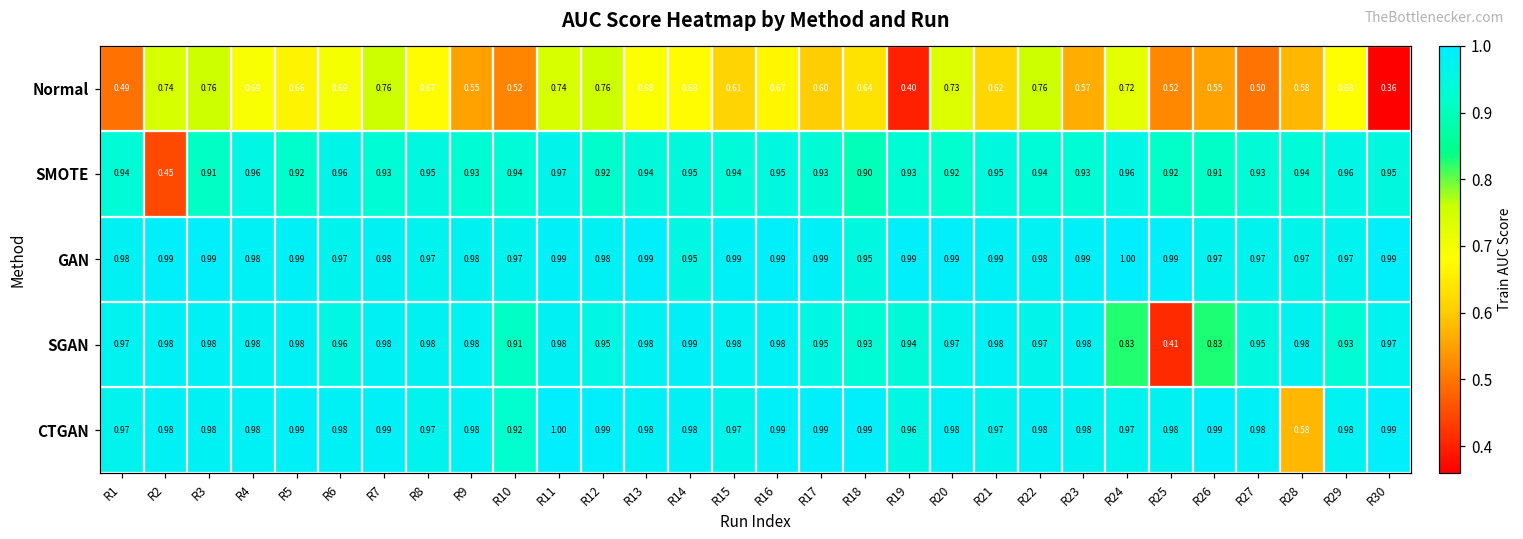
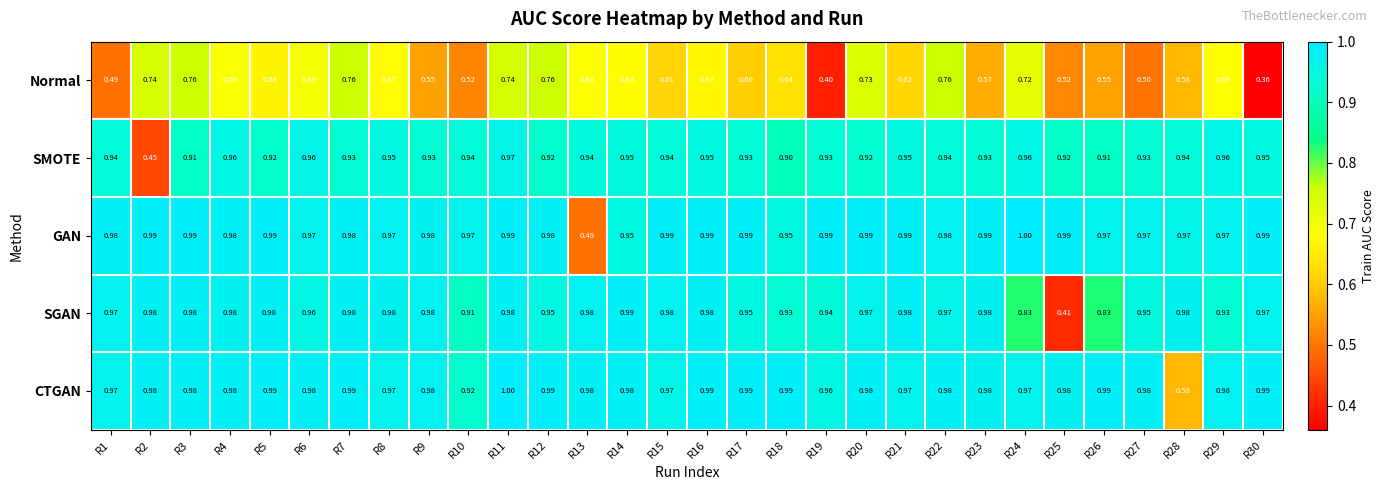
  {
    "Normal": {
      "R1": 0.49,
      "R2": 0.74,
      "R3": 0.76,
      "R4": 0.69,
      "R5": 0.66,
      "R6": 0.69,
      "R7": 0.76,
      "R8": 0.67,
      "R9": 0.55,
      "R10": 0.52,
      "R11": 0.74,
      "R12": 0.76,
      "R13": 0.68,
      "R14": 0.68,
      "R15": 0.61,
      "R16": 0.67,
      "R17": 0.60,
      "R18": 0.64,
      "R19": 0.40,
      "R20": 0.73,
      "R21": 0.62,
      "R22": 0.76,
      "R23": 0.57,
      "R24": 0.72,
      "R25": 0.52,
      "R26": 0.55,
      "R27": 0.50,
      "R28": 0.58,
      "R29": 0.68,
      "R30": 0.36
    },
    "SMOTE": {
      "R1": 0.94,
      "R2": 0.45,
      "R3": 0.91,
      "R4": 0.96,
      "R5": 0.92,
      "R6": 0.96,
      "R7": 0.93,
      "R8": 0.95,
      "R9": 0.93,
      "R10": 0.94,
      "R11": 0.97,
      "R12": 0.92,
      "R13": 0.94,
      "R14": 0.95,
      "R15": 0.94,
      "R16": 0.95,
      "R17": 0.93,
      "R18": 0.90,
      "R19": 0.93,
      "R20": 0.92,
      "R21": 0.95,
      "R22": 0.94,
      "R23": 0.93,
      "R24": 0.96,
      "R25": 0.92,
      "R26": 0.91,
      "R27": 0.93,
      "R28": 0.94,
      "R29": 0.96,
      "R30": 0.95
    },
    "GAN": {
      "R1": 0.98,
      "R2": 0.99,
      "R3": 0.99,
      "R4": 0.98,
      "R5": 0.99,
      "R6": 0.97,
      "R7": 0.98,
      "R8": 0.97,
      "R9": 0.98,
      "R10": 0.97,
      "R11": 0.99,
      "R12": 0.98,
-     "R13": 0.99,
+     "R13": 0.49,
      "R14": 0.95,
      "R15": 0.99,
      "R16": 0.99,
      "R17": 0.99,
      "R18": 0.95,
      "R19": 0.99,
      "R20": 0.99,
      "R21": 0.99,
      "R22": 0.98,
      "R23": 0.99,
      "R24": 1.00,
      "R25": 0.99,
      "R26": 0.97,
      "R27": 0.97,
      "R28": 0.97,
      "R29": 0.97,
      "R30": 0.99
    },
    "SGAN": {
      "R1": 0.97,
      "R2": 0.98,
      "R3": 0.98,
      "R4": 0.98,
      "R5": 0.98,
      "R6": 0.96,
      "R7": 0.98,
      "R8": 0.98,
      "R9": 0.98,
      "R10": 0.91,
      "R11": 0.98,
      "R12": 0.95,
      "R13": 0.98,
      "R14": 0.99,
      "R15": 0.98,
      "R16": 0.98,
      "R17": 0.95,
      "R18": 0.93,
      "R19": 0.94,
      "R20": 0.97,
      "R21": 0.98,
      "R22": 0.97,
      "R23": 0.98,
      "R24": 0.83,
      "R25": 0.41,
      "R26": 0.83,
      "R27": 0.95,
      "R28": 0.98,
      "R29": 0.93,
      "R30": 0.97
    },
    "CTGAN": {
      "R1": 0.97,
      "R2": 0.98,
      "R3": 0.98,
      "R4": 0.98,
      "R5": 0.99,
      "R6": 0.98,
      "R7": 0.99,
      "R8": 0.97,
      "R9": 0.98,
      "R10": 0.92,
      "R11": 1.00,
      "R12": 0.99,
      "R13": 0.98,
      "R14": 0.98,
      "R15": 0.97,
      "R16": 0.99,
      "R17": 0.99,
      "R18": 0.99,
      "R19": 0.96,
      "R20": 0.98,
      "R21": 0.97,
      "R22": 0.98,
      "R23": 0.98,
      "R24": 0.97,
      "R25": 0.98,
      "R26": 0.99,
      "R27": 0.98,
      "R28": 0.58,
      "R29": 0.98,
      "R30": 0.99
    }
  }
